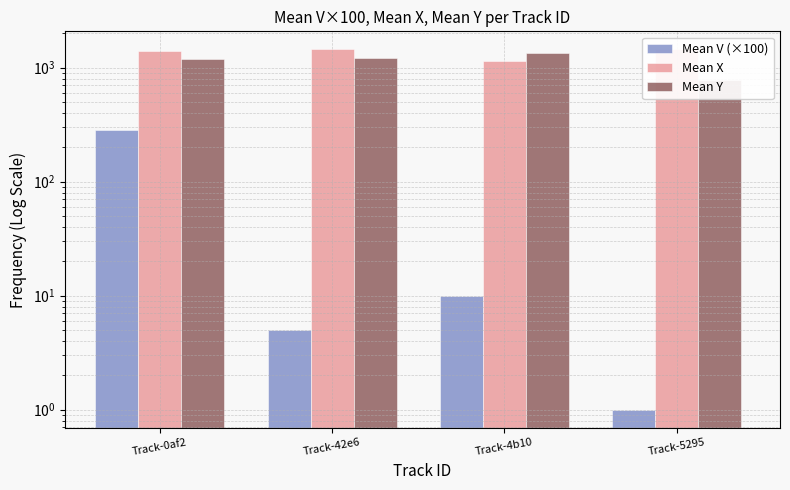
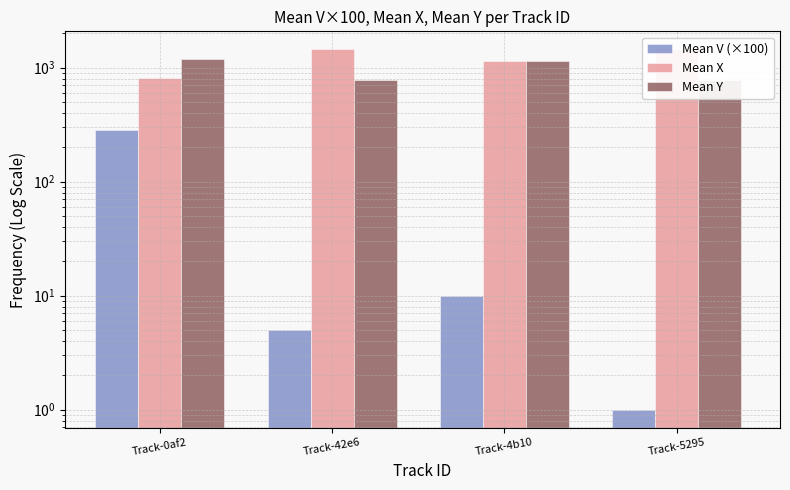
  {
    "Mean V (×100)": {
      "Track-0af2": 280,
      "Track-42e6": 5,
      "Track-4b10": 10,
      "Track-5295": 1
    },
    "Mean X": {
-     "Track-0af2": 1400,
+     "Track-0af2": 800,
      "Track-42e6": 1400,
      "Track-4b10": 1200
    },
    "Mean Y": {
      "Track-0af2": 1200,
-     "Track-42e6": 1200,
-     "Track-4b10": 1400
+     "Track-42e6": 800,
+     "Track-4b10": 1200
    }
  }
